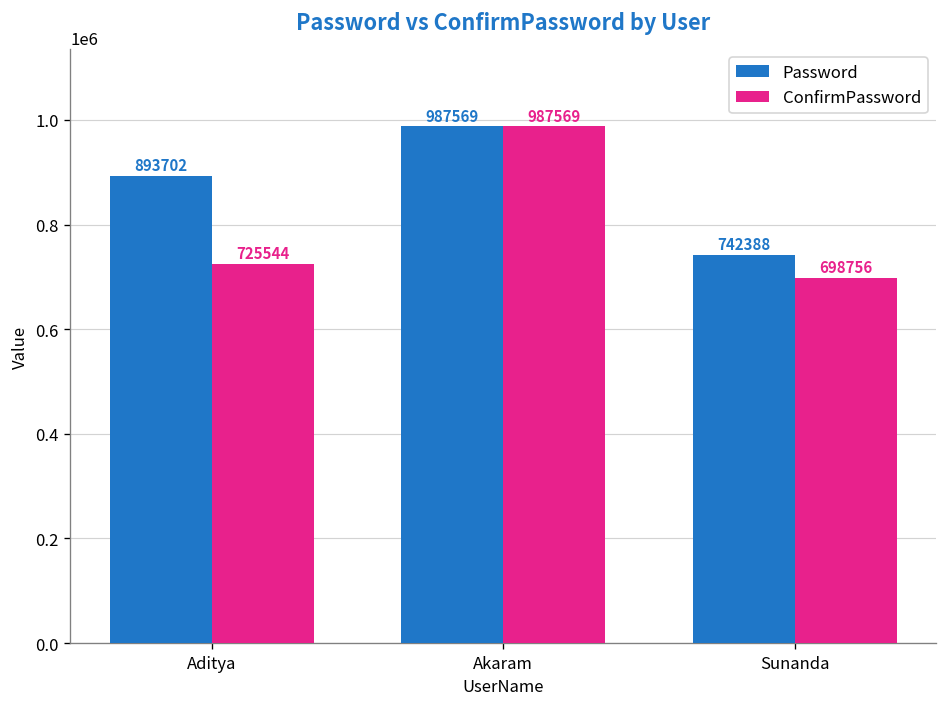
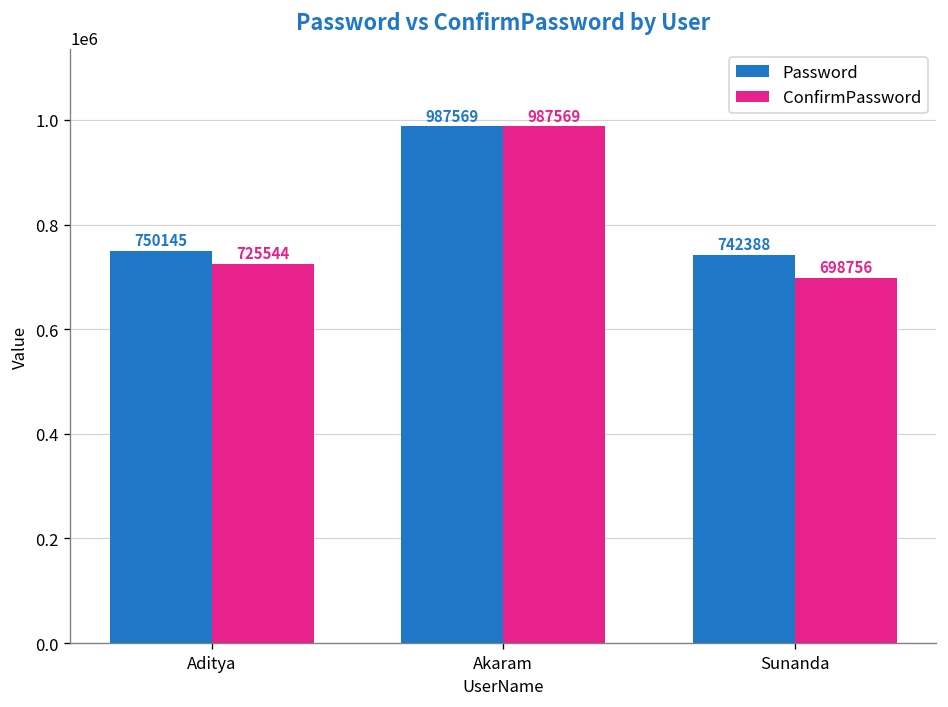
  {
    "Password": {
-     "Aditya": 893702,
+     "Aditya": 750145,
      "Akaram": 987569,
      "Sunanda": 742388
    },
    "ConfirmPassword": {
      "Aditya": 725544,
      "Akaram": 987569,
      "Sunanda": 698756
    }
  }
